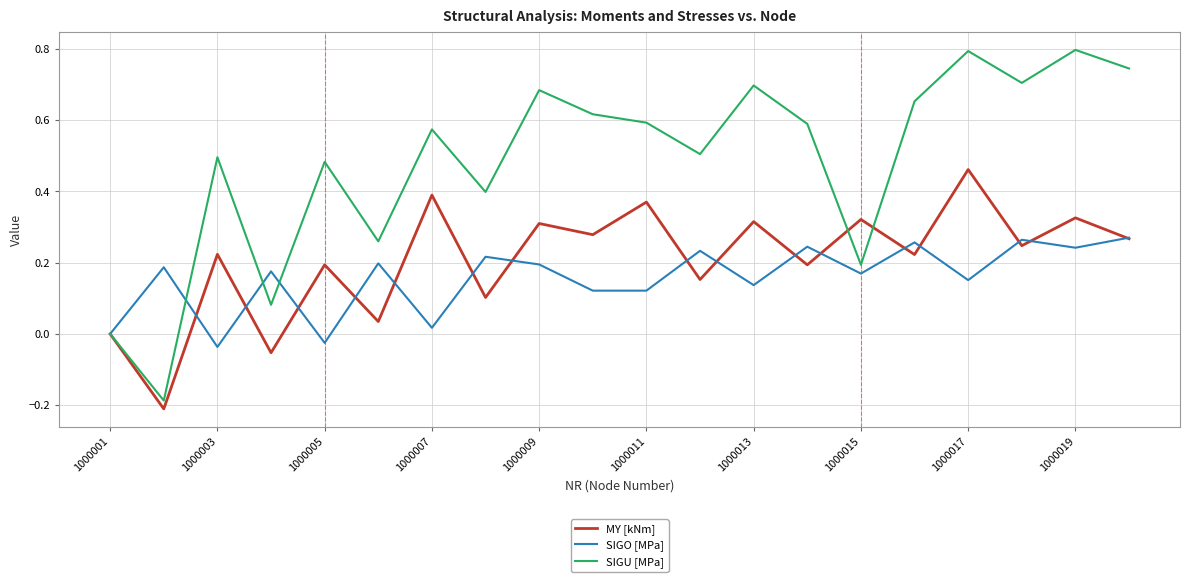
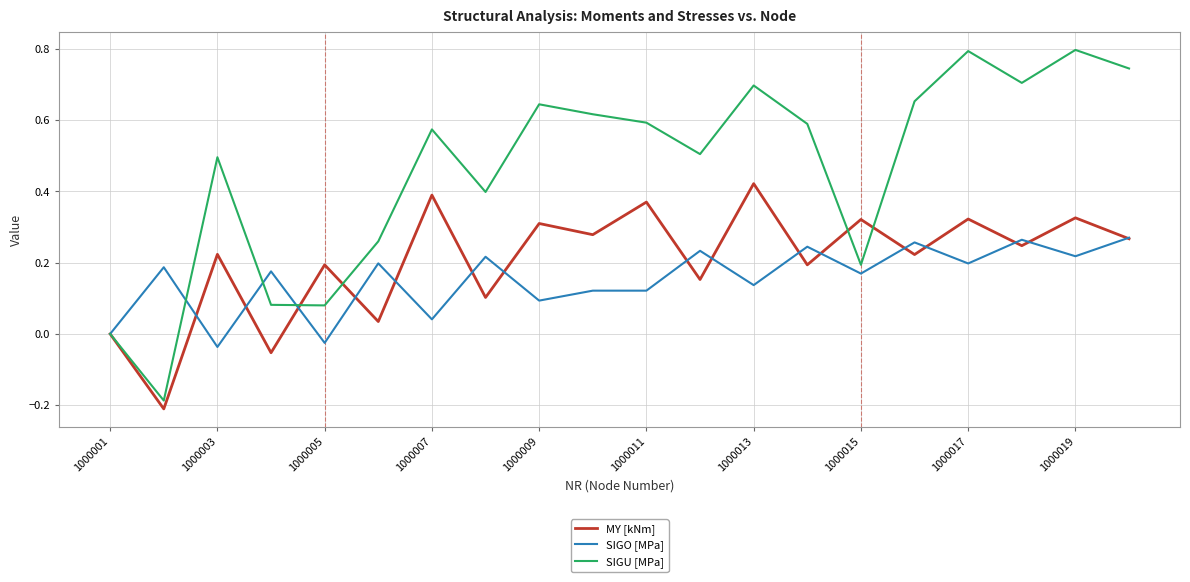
  {
    "MY [kNm]": {
      "1000003": 0.22,
      "1000005": 0.19,
      "1000007": 0.39,
      "1000009": 0.31,
      "1000011": 0.37,
-     "1000013": 0.32,
+     "1000013": 0.42,
      "1000015": 0.32,
-     "1000017": 0.46,
+     "1000017": 0.32,
      "1000019": 0.33
    },
    "SIGO [MPa]": {
      "1000003": -0.04,
      "1000005": -0.03,
-     "1000007": 0.02,
-     "1000009": 0.19,
+     "1000007": 0.04,
+     "1000009": 0.09,
      "1000011": 0.12,
      "1000013": 0.14,
      "1000015": 0.17,
-     "1000017": 0.15,
-     "1000019": 0.24
+     "1000017": 0.20,
+     "1000019": 0.22
    },
    "SIGU [MPa]": {
      "1000003": 0.50,
-     "1000005": 0.48,
+     "1000005": 0.08,
      "1000007": 0.57,
-     "1000009": 0.68,
+     "1000009": 0.64,
      "1000011": 0.59,
      "1000013": 0.70,
      "1000015": 0.19,
      "1000017": 0.79,
      "1000019": 0.80
    }
  }
